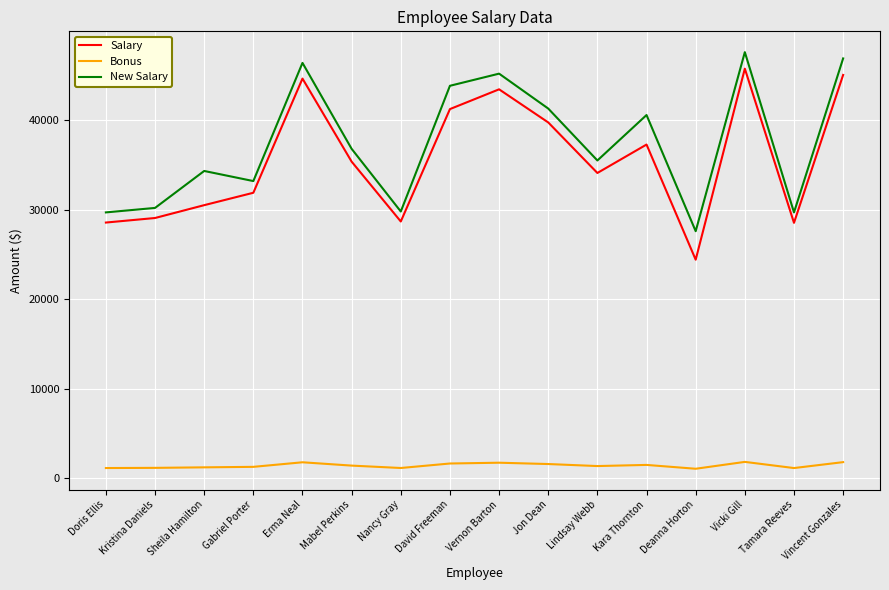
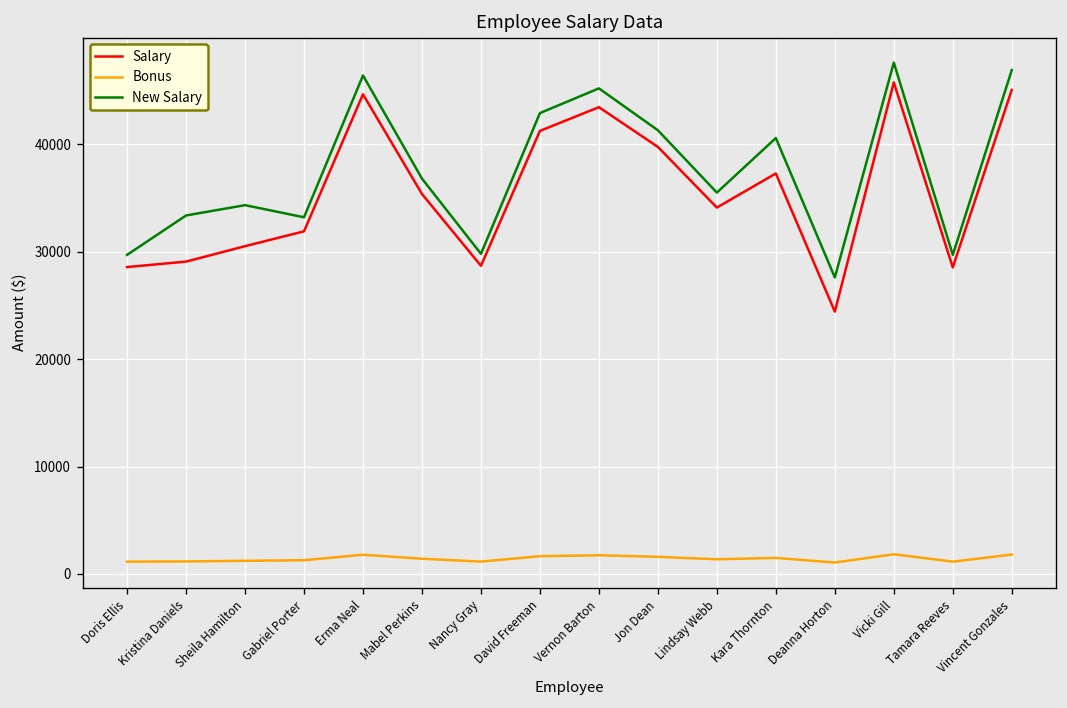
  {
    "Salary": {
      "Doris Ellis": 29000,
      "Kristina Daniels": 29000,
      "Sheila Hamilton": 31000,
      "Gabriel Porter": 32000,
      "Erma Neal": 45000,
      "Mabel Perkins": 35000,
      "Nancy Gray": 29000,
      "David Freeman": 41000,
      "Vernon Barton": 43000,
      "Jon Dean": 40000,
      "Lindsay Webb": 34000,
      "Kara Thornton": 37000,
      "Deanna Horton": 24000,
      "Vicki Gill": 46000,
      "Tamara Reeves": 29000,
      "Vincent Gonzales": 45000
    },
    "Bonus": {
      "Doris Ellis": 1000,
      "Kristina Daniels": 1000,
      "Sheila Hamilton": 1000,
      "Gabriel Porter": 1000,
      "Erma Neal": 2000,
      "Mabel Perkins": 1000,
      "Nancy Gray": 1000,
      "David Freeman": 2000,
      "Vernon Barton": 2000,
      "Jon Dean": 2000,
      "Lindsay Webb": 1000,
      "Kara Thornton": 1000,
      "Deanna Horton": 1000,
      "Vicki Gill": 2000,
      "Tamara Reeves": 1000,
      "Vincent Gonzales": 2000
    },
    "New Salary": {
      "Doris Ellis": 30000,
-     "Kristina Daniels": 30000,
+     "Kristina Daniels": 33000,
      "Sheila Hamilton": 34000,
      "Gabriel Porter": 33000,
      "Erma Neal": 46000,
      "Mabel Perkins": 37000,
      "Nancy Gray": 30000,
-     "David Freeman": 44000,
+     "David Freeman": 43000,
      "Vernon Barton": 45000,
      "Jon Dean": 41000,
      "Lindsay Webb": 36000,
      "Kara Thornton": 41000,
      "Deanna Horton": 28000,
      "Vicki Gill": 48000,
      "Tamara Reeves": 30000,
      "Vincent Gonzales": 47000
    }
  }
